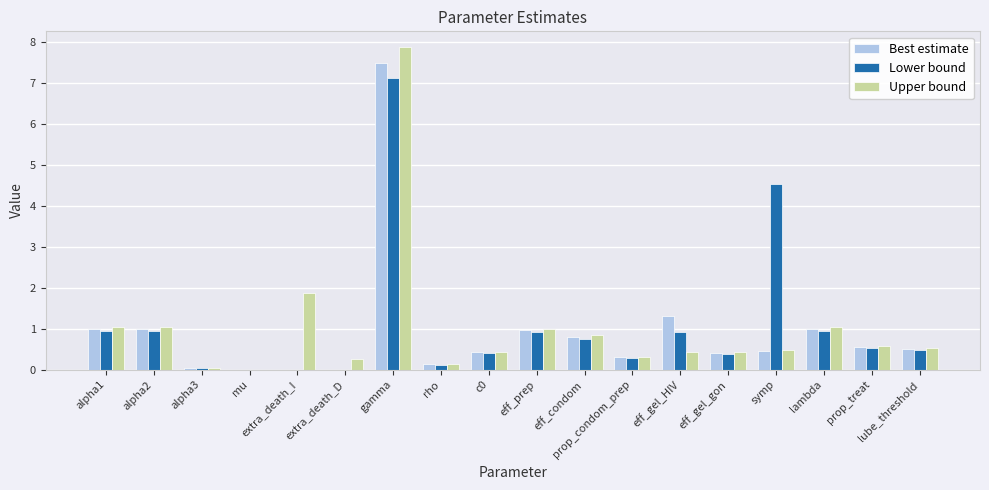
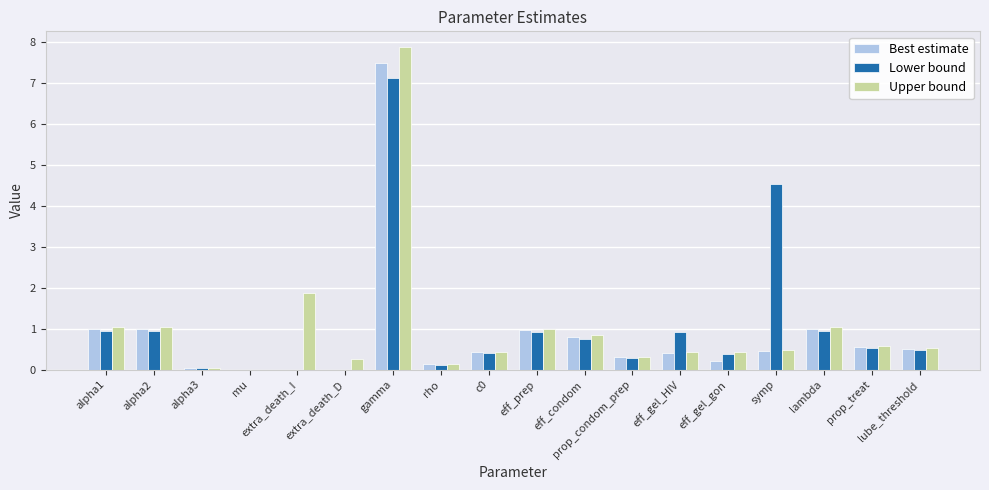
  {
    "Best estimate": {
      "alpha1": 1.0,
      "alpha2": 1.0,
      "gamma": 7.5,
      "rho": 0.1,
      "c0": 0.4,
      "eff_prep": 1.0,
      "eff_condom": 0.8,
      "prop_condom_prep": 0.3,
-     "eff_gel_HIV": 1.3,
-     "eff_gel_gon": 0.4,
+     "eff_gel_HIV": 0.4,
+     "eff_gel_gon": 0.2,
      "symp": 0.5,
      "lambda": 1.0,
      "prop_treat": 0.6,
      "lube_threshold": 0.5
    },
    "Lower bound": {
      "alpha1": 1.0,
      "alpha2": 1.0,
      "gamma": 7.1,
      "rho": 0.1,
      "c0": 0.4,
      "eff_prep": 0.9,
      "eff_condom": 0.8,
      "prop_condom_prep": 0.3,
      "eff_gel_HIV": 0.9,
      "eff_gel_gon": 0.4,
      "symp": 4.5,
      "lambda": 1.0,
      "prop_treat": 0.5,
      "lube_threshold": 0.5
    },
    "Upper bound": {
      "alpha1": 1.1,
      "alpha2": 1.1,
      "extra_death_I": 1.9,
      "extra_death_D": 0.2,
      "gamma": 7.9,
      "rho": 0.1,
      "c0": 0.4,
      "eff_prep": 1.0,
      "eff_condom": 0.8,
      "prop_condom_prep": 0.3,
      "eff_gel_HIV": 0.4,
      "eff_gel_gon": 0.4,
      "symp": 0.5,
      "lambda": 1.1,
      "prop_treat": 0.6,
      "lube_threshold": 0.5
    }
  }
